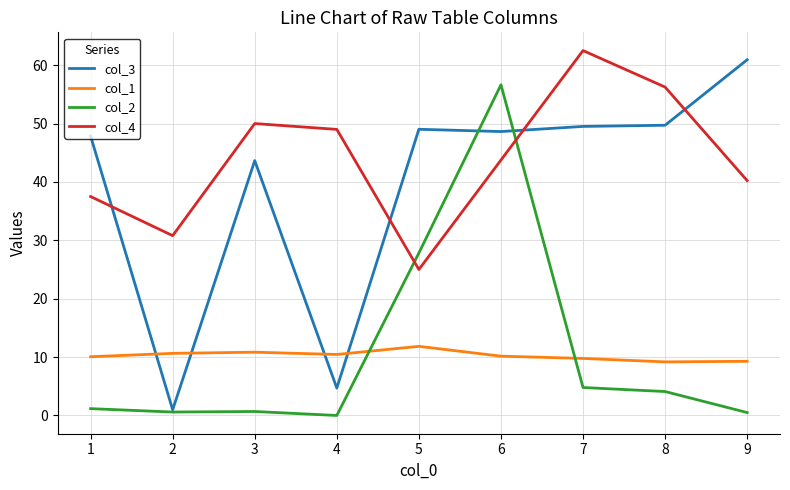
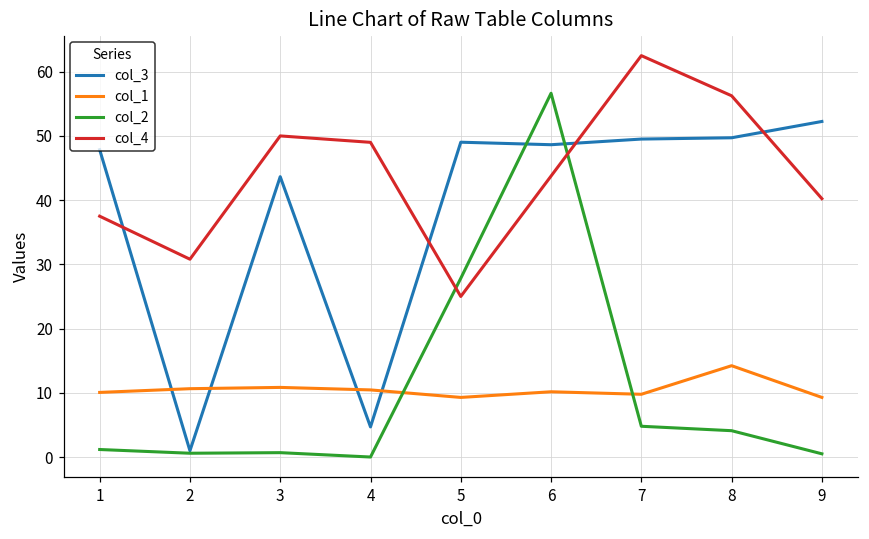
  {
    "col_3": {
      "3": 44,
      "4": 5,
      "5": 49,
      "6": 49,
      "7": 50,
      "8": 50,
-     "9": 61
+     "9": 52
    },
    "col_1": {
      "1": 10,
      "2": 11,
      "3": 11,
      "4": 10,
-     "5": 12,
+     "5": 9,
      "6": 10,
      "7": 10,
-     "8": 9,
+     "8": 14,
      "9": 9
    },
    "col_2": {
      "1": 1,
      "3": 1,
      "4": 0,
      "5": 28,
      "6": 57,
      "7": 5,
      "8": 4,
      "9": 1
    },
    "col_4": {
      "1": 38,
      "2": 31,
      "3": 50,
      "4": 49,
      "5": 25,
      "6": 44,
      "7": 63,
      "8": 56,
      "9": 40
    }
  }
